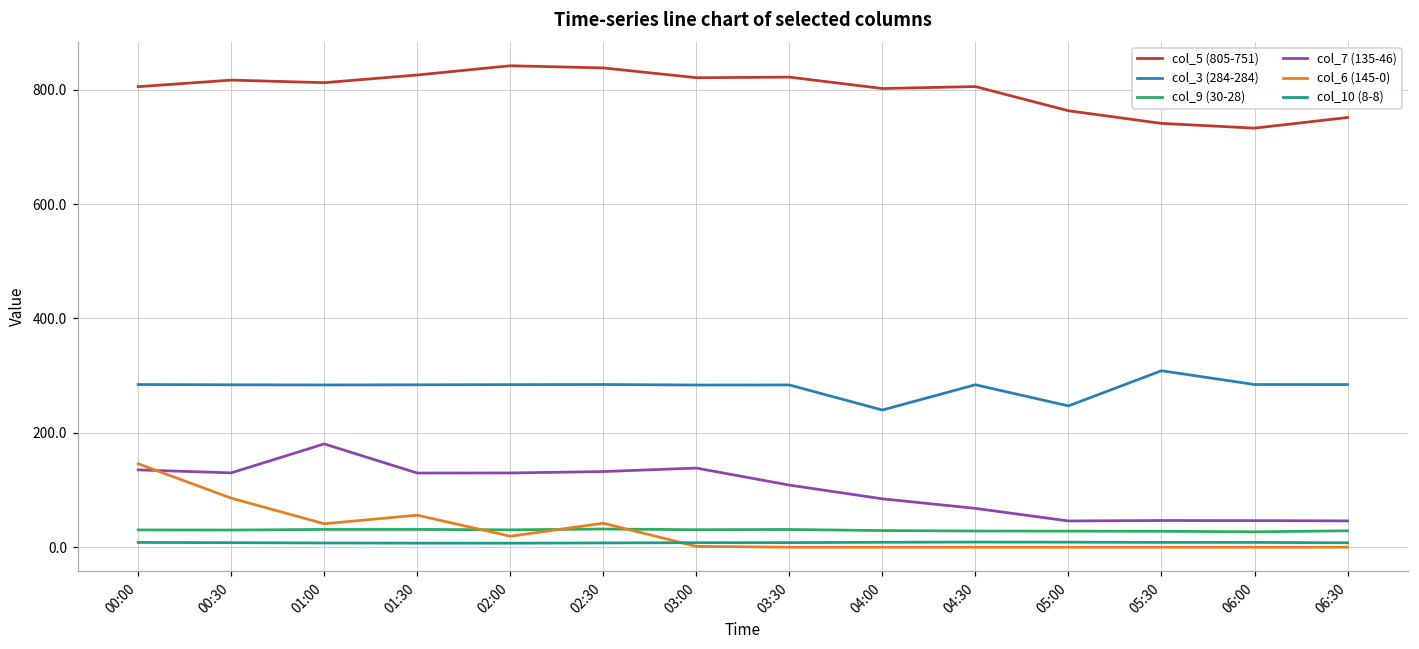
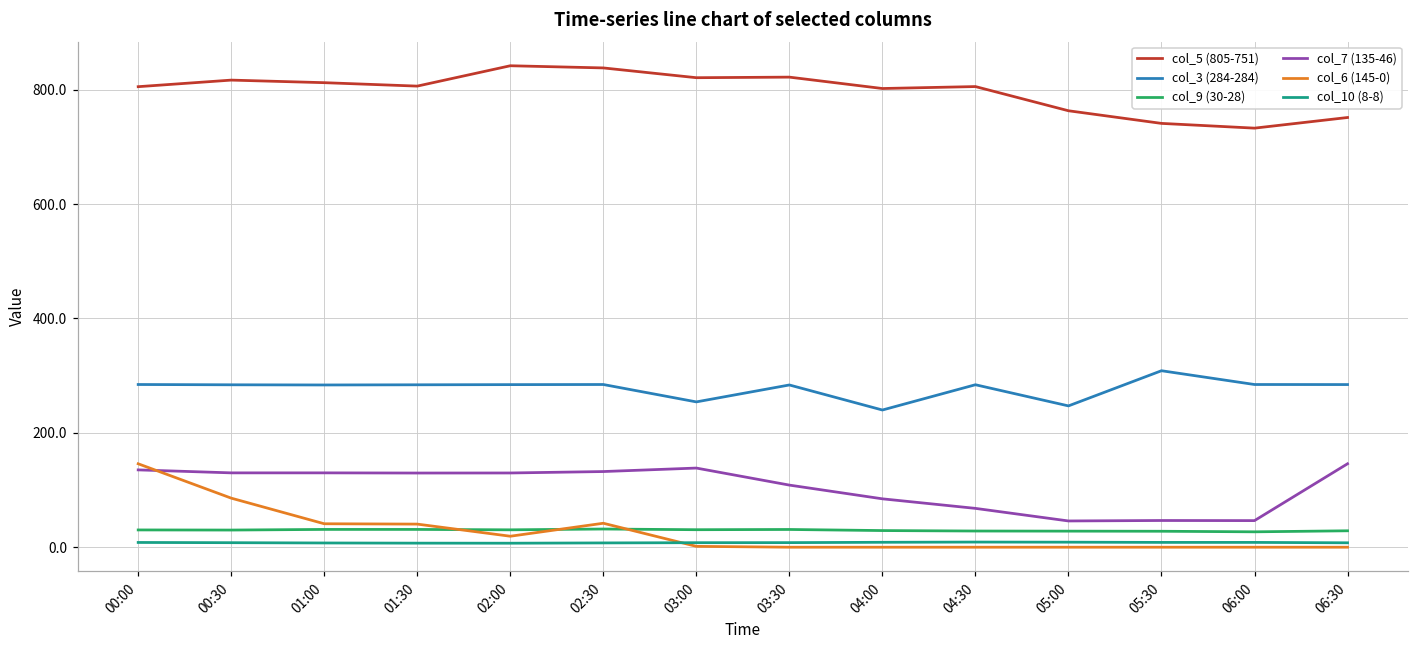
  {
    "col_5 (805-751)": {
      "00:00": 810,
      "00:30": 820,
      "01:00": 810,
-     "01:30": 830,
+     "01:30": 810,
      "02:00": 840,
      "02:30": 840,
      "03:00": 820,
      "03:30": 820,
      "04:00": 800,
      "04:30": 810,
      "05:00": 760,
      "05:30": 740,
      "06:00": 730,
      "06:30": 750
    },
    "col_3 (284-284)": {
      "00:00": 280,
      "00:30": 280,
      "01:00": 280,
      "01:30": 280,
      "02:00": 280,
      "02:30": 280,
-     "03:00": 280,
+     "03:00": 250,
      "03:30": 280,
      "04:00": 240,
      "04:30": 280,
      "05:00": 250,
      "05:30": 310,
      "06:00": 280,
      "06:30": 280
    },
    "col_7 (135-46)": {
      "00:00": 140,
      "00:30": 130,
-     "01:00": 180,
+     "01:00": 130,
      "01:30": 130,
      "02:00": 130,
      "02:30": 130,
      "03:00": 140,
      "03:30": 110,
      "04:00": 80,
      "04:30": 70,
      "05:00": 50,
      "05:30": 50,
      "06:00": 50,
-     "06:30": 50
+     "06:30": 150
    },
    "col_6 (145-0)": {
      "00:00": 150,
      "00:30": 90,
      "01:00": 40,
-     "01:30": 60,
+     "01:30": 40,
      "02:00": 20,
      "02:30": 40,
      "03:00": 0,
      "03:30": 0,
      "04:00": 0,
      "04:30": 0,
      "05:00": 0,
      "05:30": 0,
      "06:00": 0,
      "06:30": 0
    }
  }
